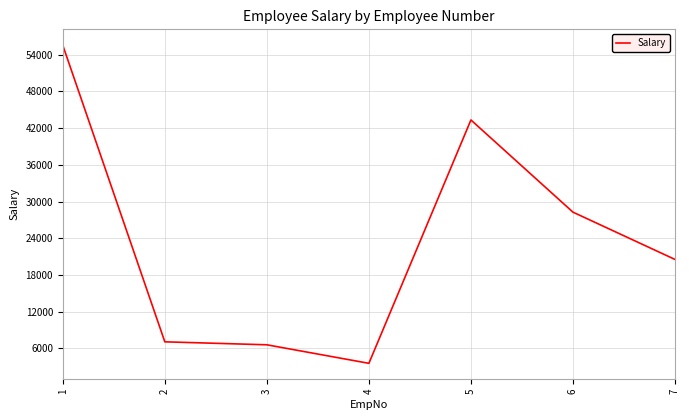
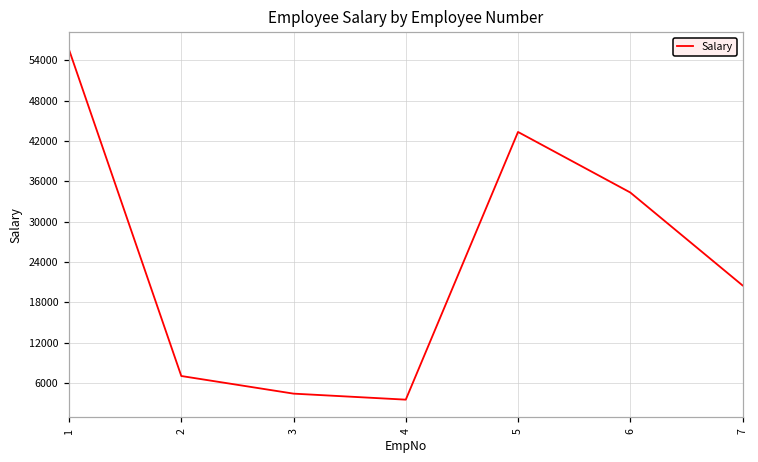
  {
    "1": 56000,
    "2": 7000,
-   "3": 7000,
+   "3": 4000,
    "4": 4000,
    "5": 43000,
-   "6": 28000,
+   "6": 34000,
    "7": 21000
  }
